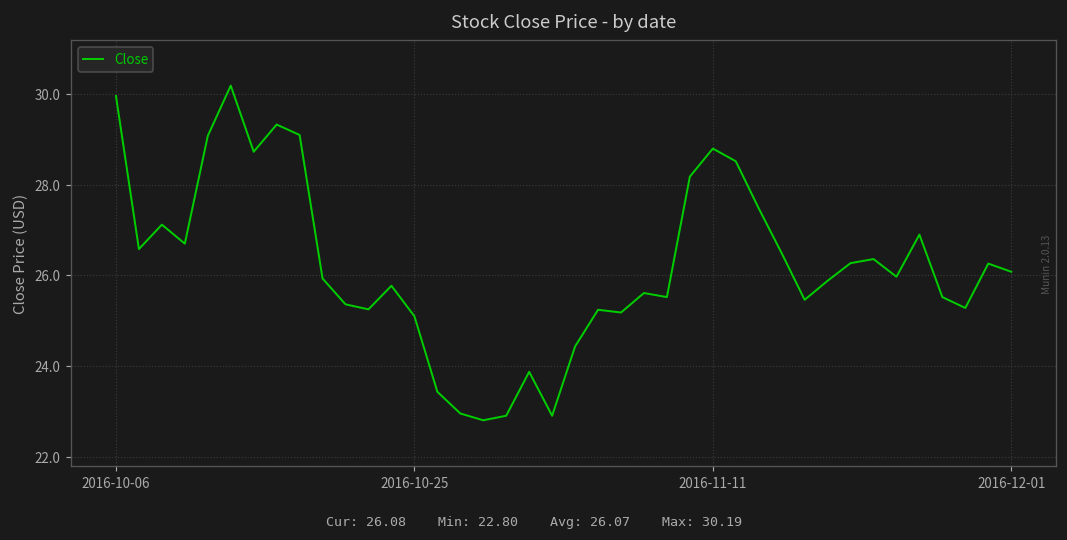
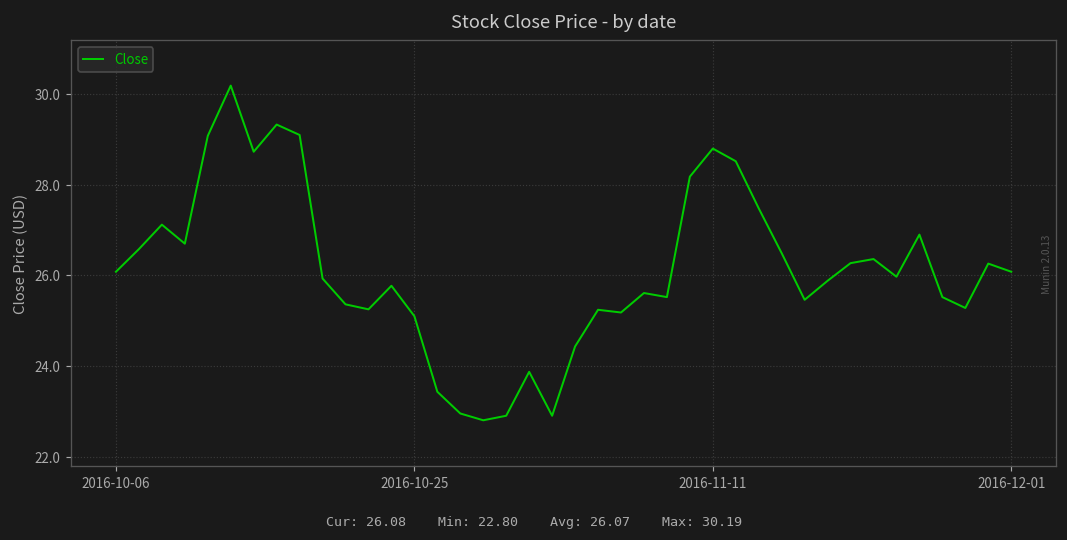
  {
-   "2016-10-06": 30.0,
+   "2016-10-06": 26.1,
    "2016-10-25": 25.1,
    "2016-11-11": 28.8,
    "2016-12-01": 26.1
  }
